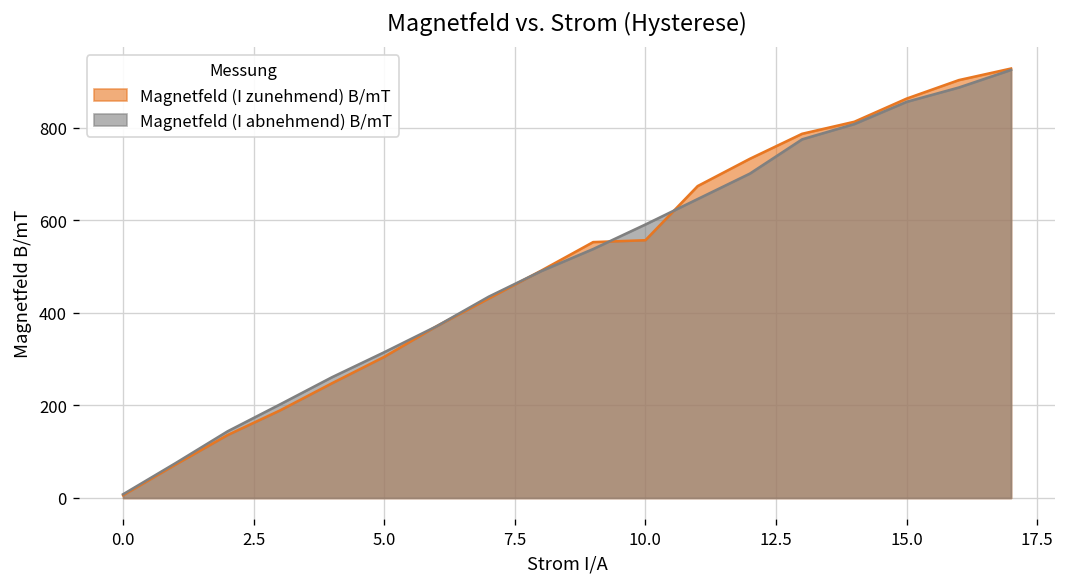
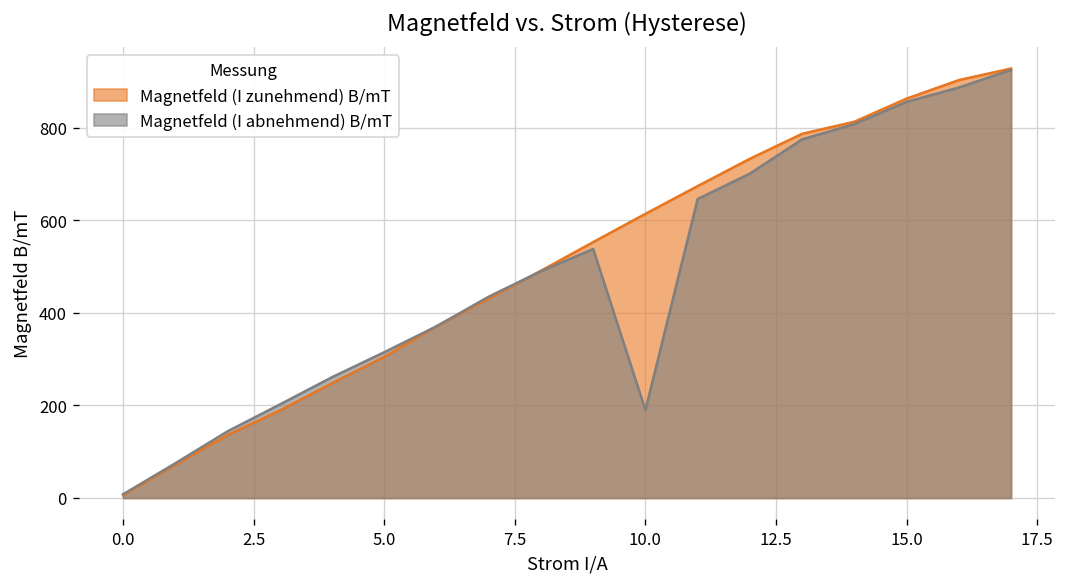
  {
    "Magnetfeld (I zunehmend) B/mT": {
      "5.0": 310,
-     "10.0": 560,
+     "10.0": 610,
      "15.0": 860
    },
    "Magnetfeld (I abnehmend) B/mT": {
      "5.0": 320,
-     "10.0": 590,
+     "10.0": 190,
      "15.0": 860
    }
  }
